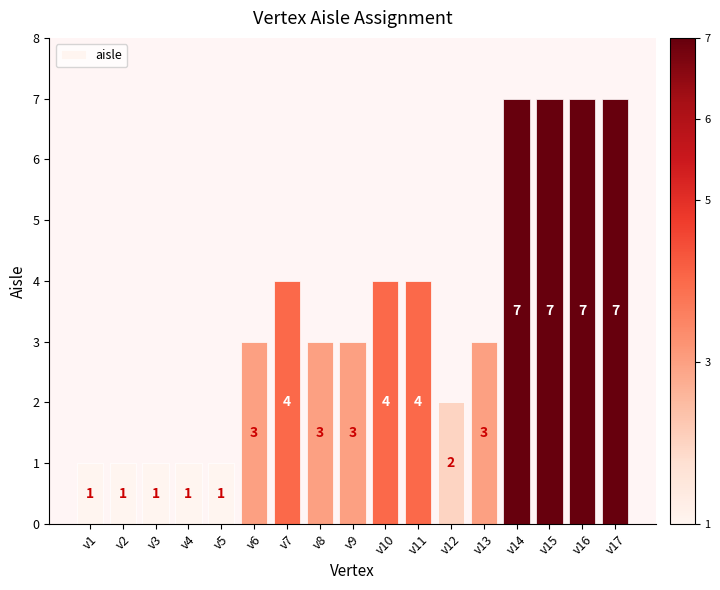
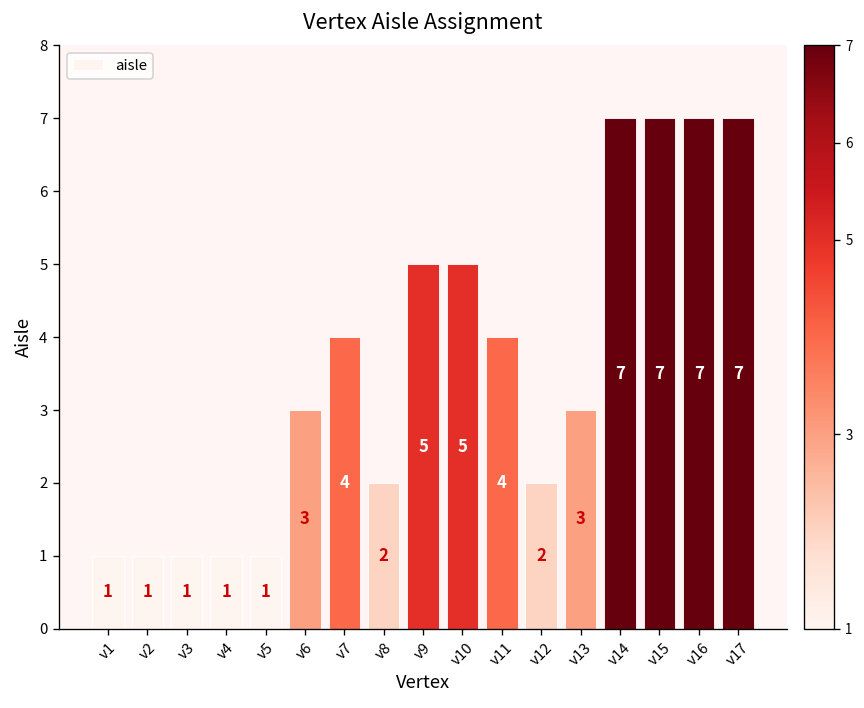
  {
    "v1": 1,
    "v2": 1,
    "v3": 1,
    "v4": 1,
    "v5": 1,
    "v6": 3,
    "v7": 4,
-   "v8": 3,
-   "v9": 3,
-   "v10": 4,
+   "v8": 2,
+   "v9": 5,
+   "v10": 5,
    "v11": 4,
    "v12": 2,
    "v13": 3,
    "v14": 7,
    "v15": 7,
    "v16": 7,
    "v17": 7
  }
